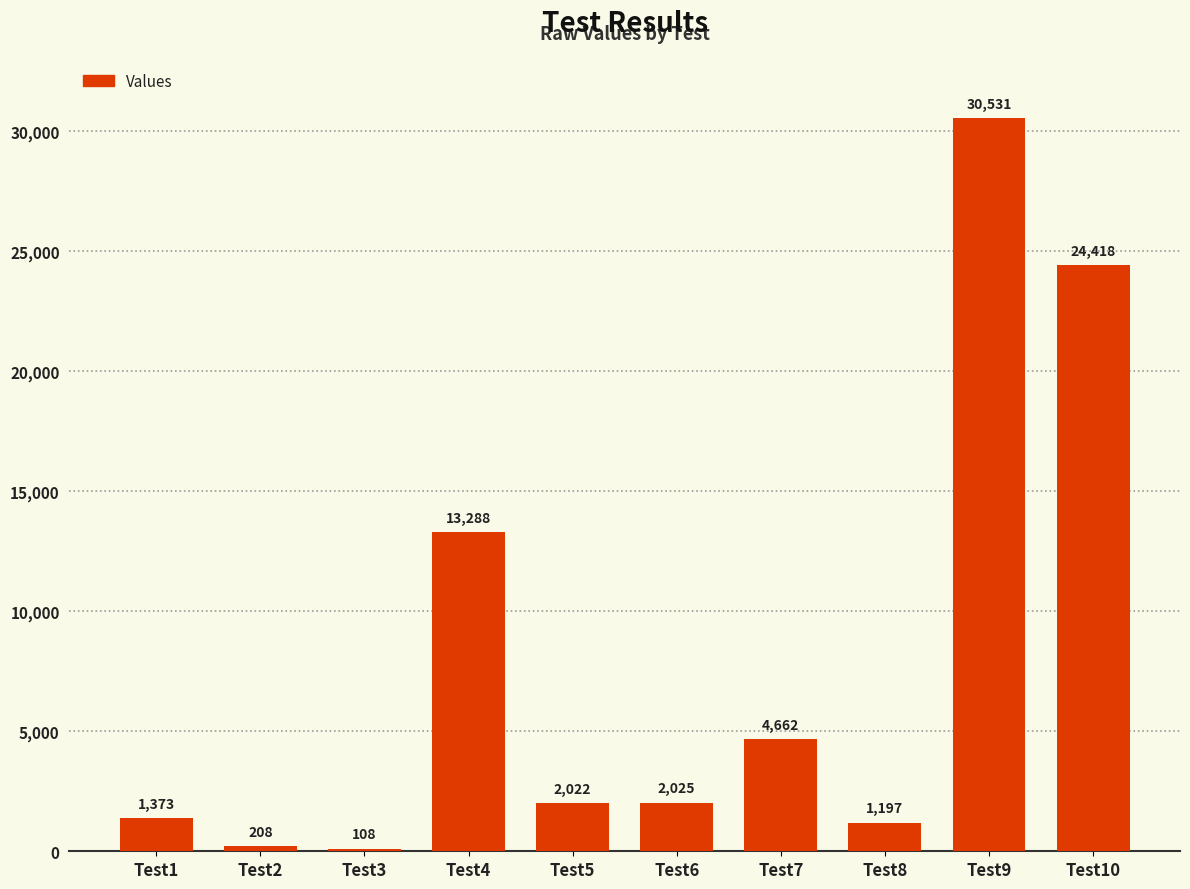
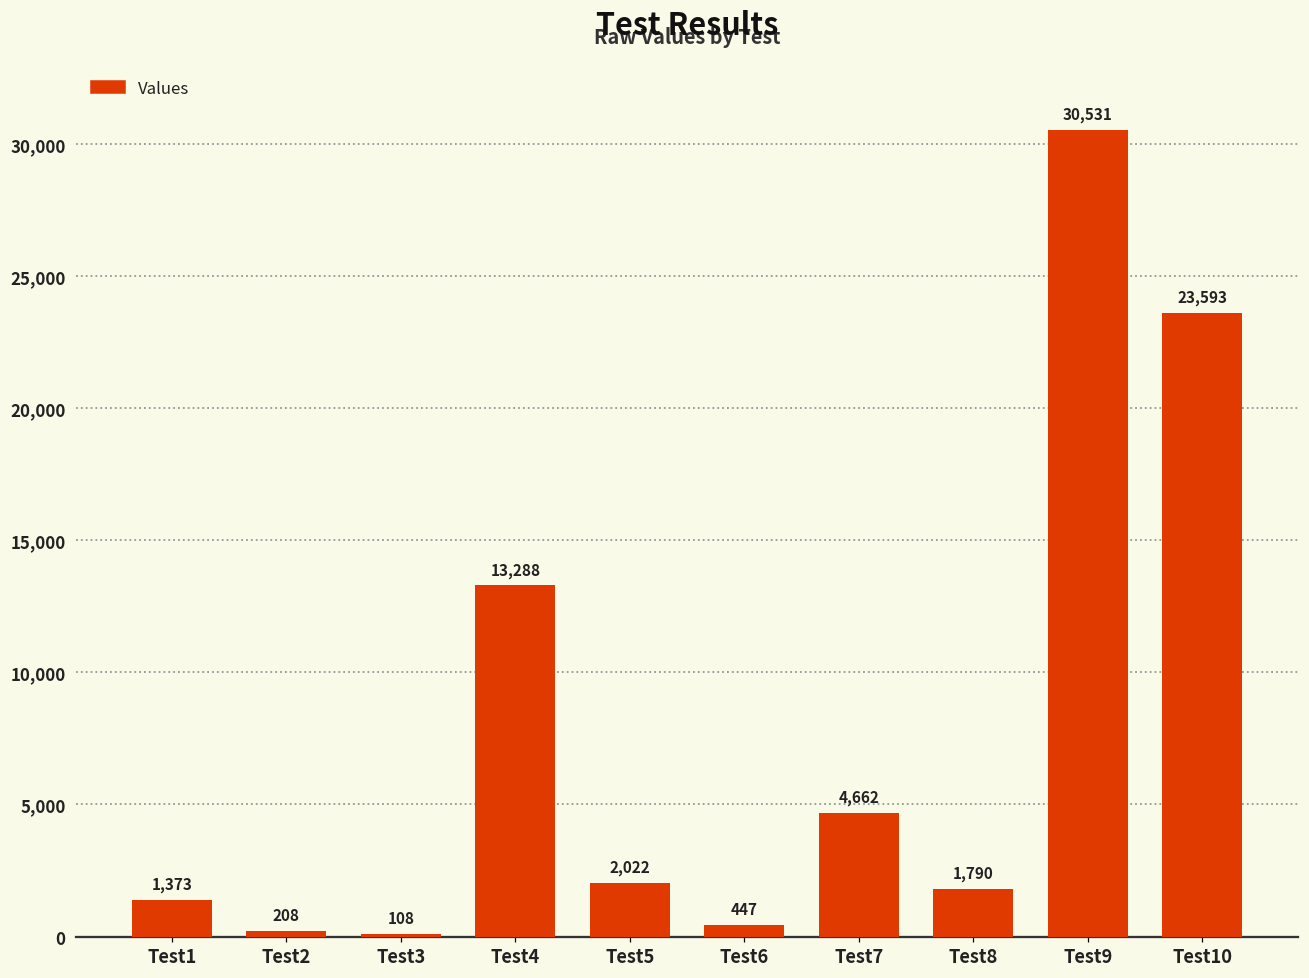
  {
    "Test1": "1,373",
    "Test2": "208",
    "Test3": "108",
    "Test4": "13,288",
    "Test5": "2,022",
-   "Test6": "2,025",
+   "Test6": "447",
    "Test7": "4,662",
-   "Test8": "1,197",
+   "Test8": "1,790",
    "Test9": "30,531",
-   "Test10": "24,418"
+   "Test10": "23,593"
  }
